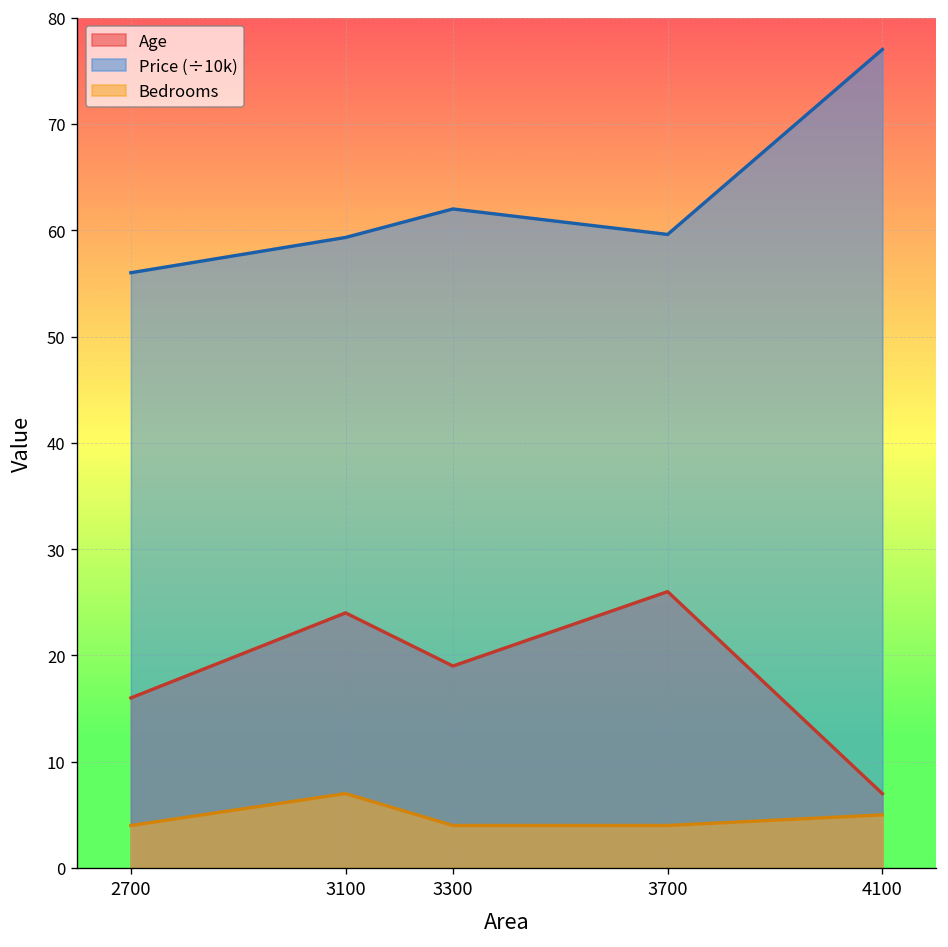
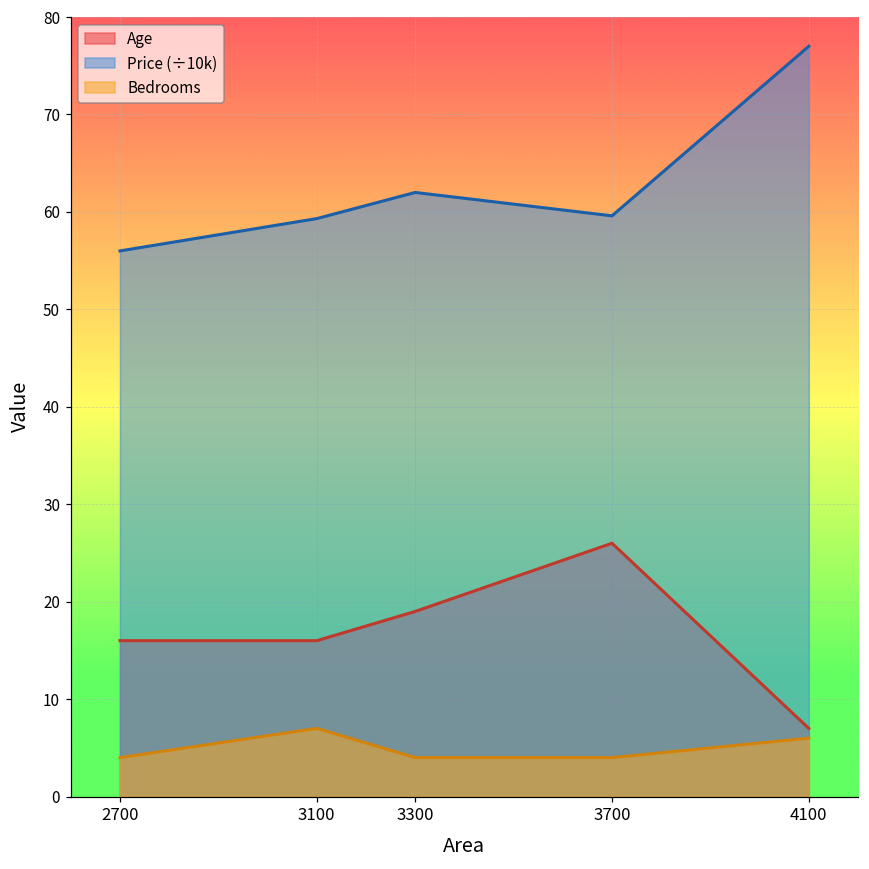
  {
    "Age": {
      "2700": 16,
-     "3100": 24,
+     "3100": 16,
      "3300": 19,
      "3700": 26,
      "4100": 7
    },
    "Price (÷10k)": {
      "2700": 56,
      "3100": 59,
      "3300": 62,
      "3700": 60,
      "4100": 77
    },
    "Bedrooms": {
      "2700": 4,
      "3100": 7,
      "3300": 4,
      "3700": 4,
-     "4100": 5
+     "4100": 6
    }
  }
